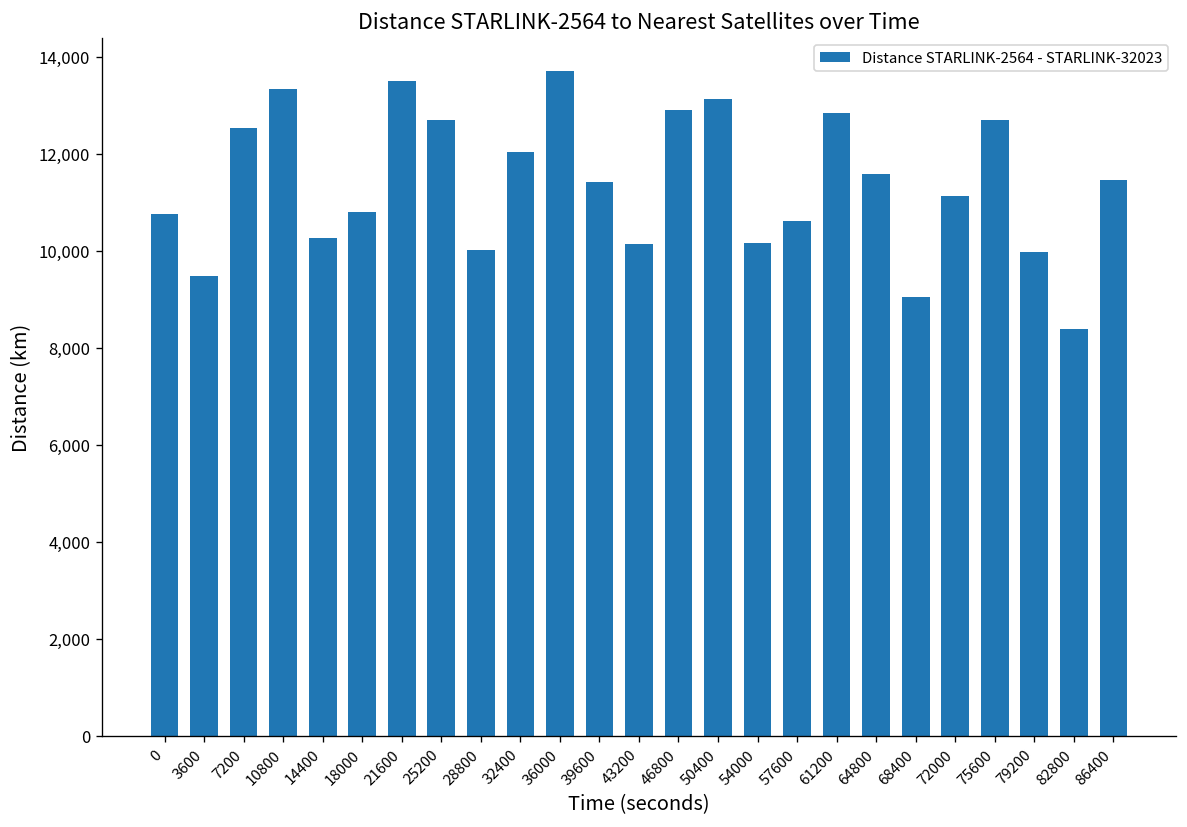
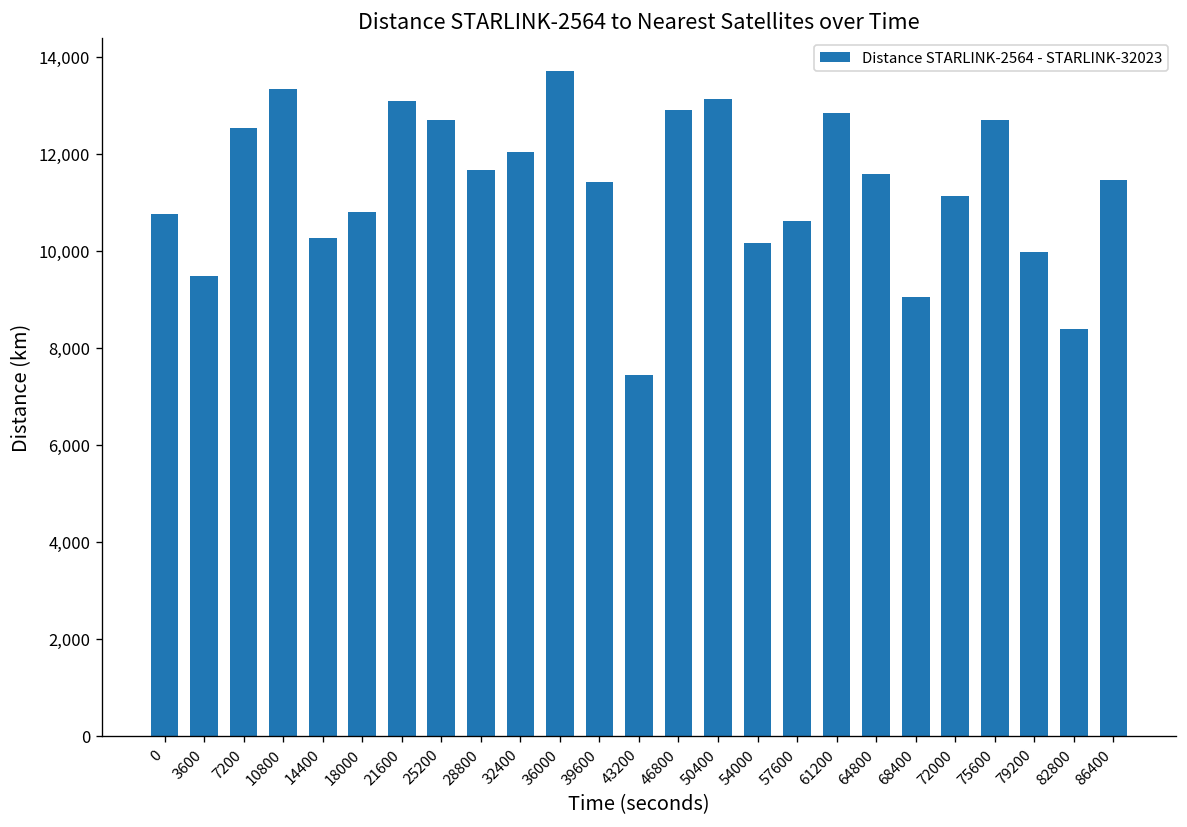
  {
    "0": "10,700",
    "3600": "9,500",
    "7200": "12,500",
    "10800": "13,300",
    "14400": "10,300",
    "18000": "10,800",
-   "21600": "13,500",
+   "21600": "13,100",
    "25200": "12,700",
-   "28800": "10,000",
+   "28800": "11,700",
    "32400": "12,000",
    "36000": "13,700",
    "39600": "11,400",
-   "43200": "10,100",
+   "43200": "7,400",
    "46800": "12,900",
    "50400": "13,100",
    "54000": "10,200",
    "57600": "10,600",
    "61200": "12,800",
    "64800": "11,600",
    "68400": "9,000",
    "72000": "11,100",
    "75600": "12,700",
    "79200": "10,000",
    "82800": "8,400",
    "86400": "11,500"
  }
